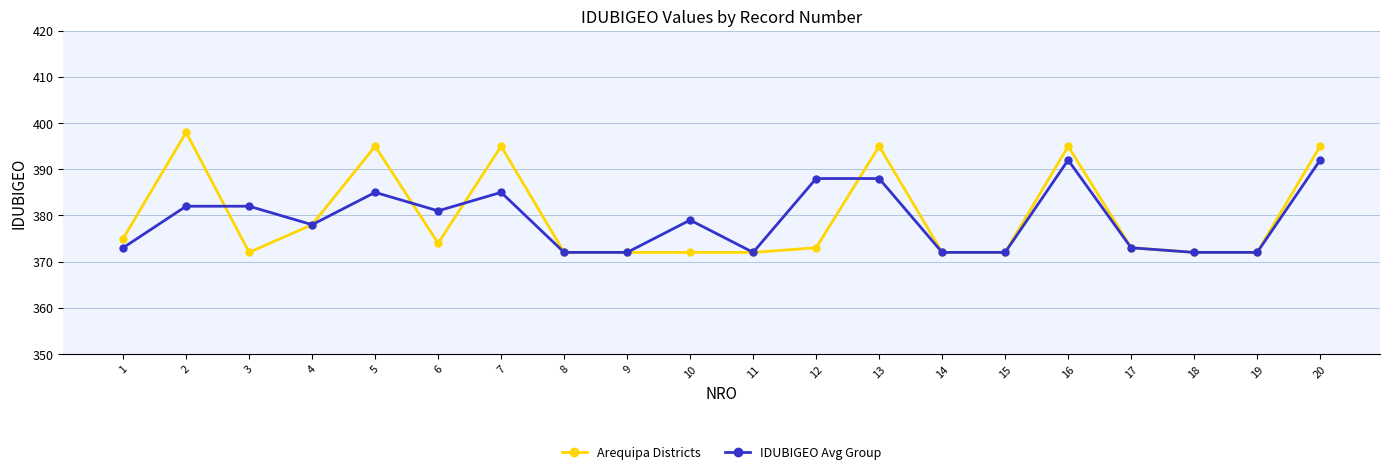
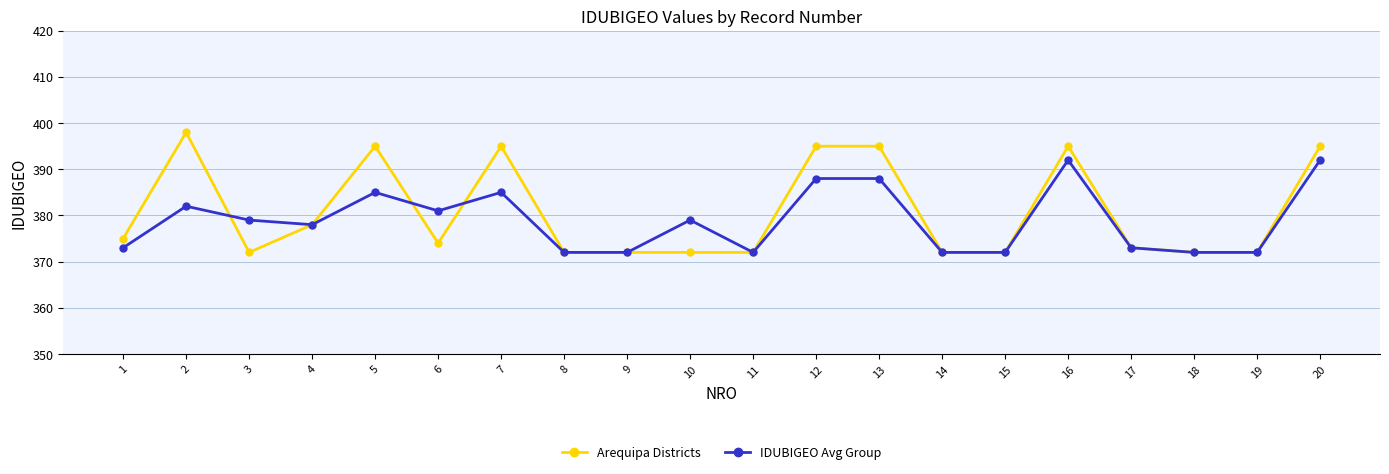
  {
    "Arequipa Districts": {
      "1": 375,
      "2": 398,
      "3": 372,
      "5": 395,
      "6": 374,
      "7": 395,
      "10": 372,
-     "12": 373,
+     "12": 395,
      "13": 395,
      "16": 395,
      "20": 395
    },
    "IDUBIGEO Avg Group": {
      "1": 373,
      "2": 382,
-     "3": 382,
+     "3": 379,
      "5": 385,
      "6": 381,
      "7": 385,
      "10": 379,
      "12": 388,
      "13": 388,
      "16": 392,
      "20": 392
    }
  }
